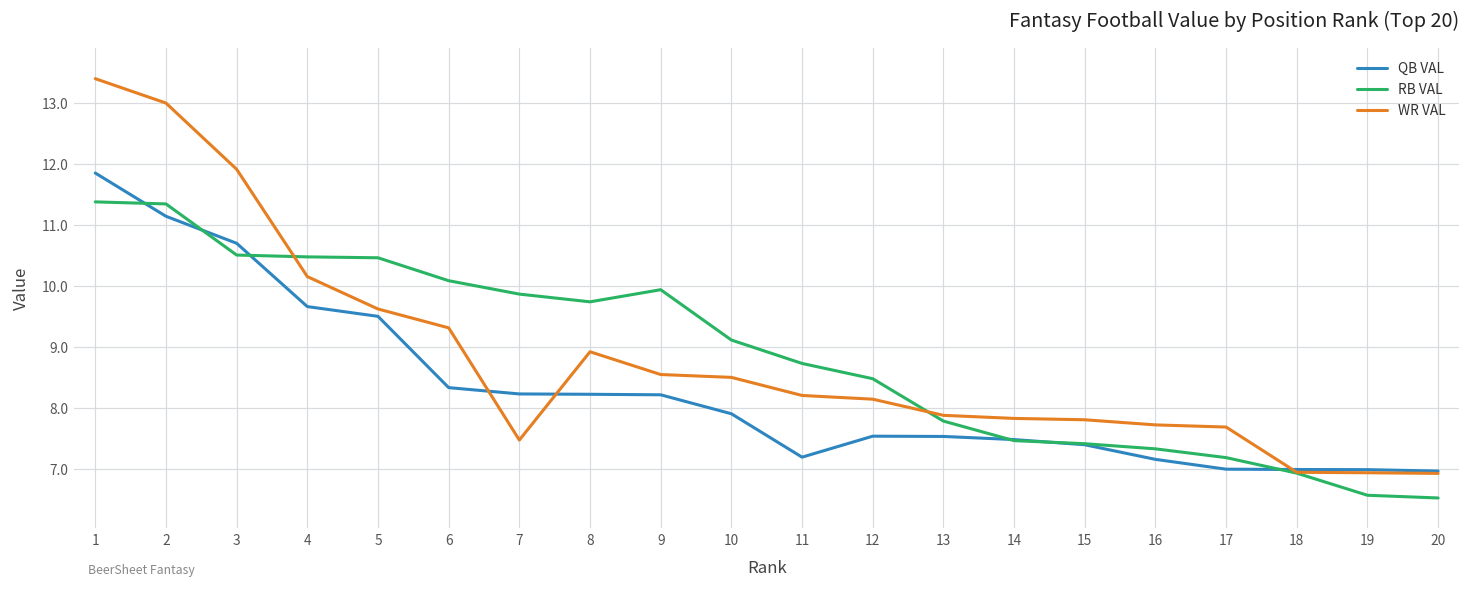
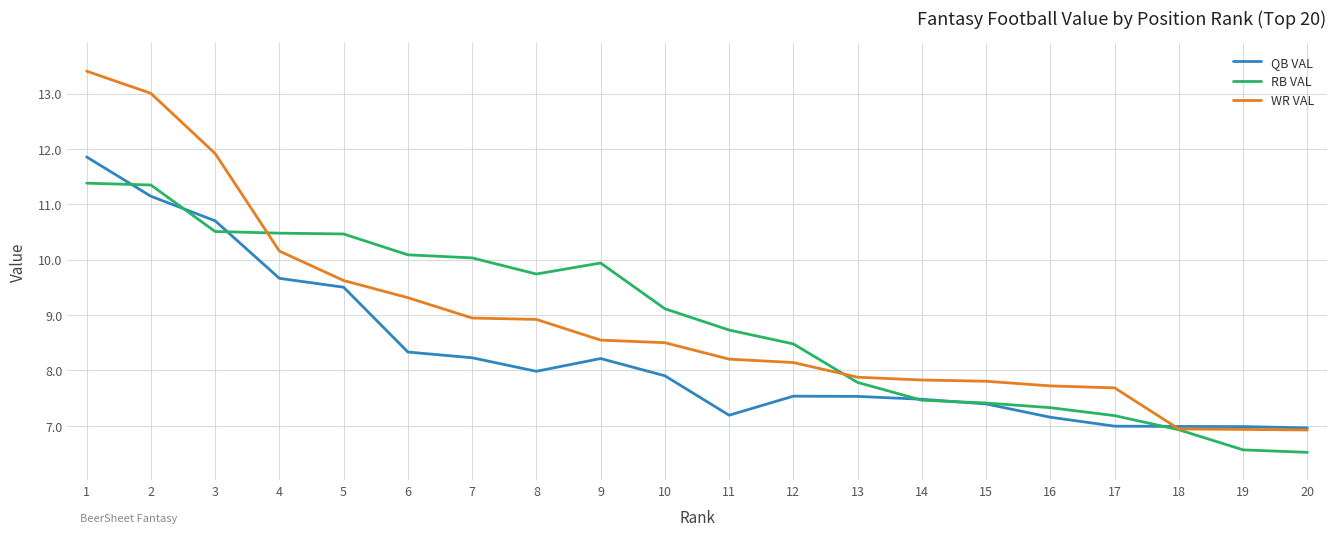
  {
    "QB VAL": {
      "1": 11.9,
      "2": 11.1,
      "3": 10.7,
      "4": 9.7,
      "5": 9.5,
      "6": 8.3,
      "7": 8.2,
-     "8": 8.2,
+     "8": 8.0,
      "9": 8.2,
      "10": 7.9,
      "11": 7.2,
      "12": 7.5,
      "13": 7.5,
      "16": 7.2,
      "17": 7.0,
      "18": 7.0,
      "19": 7.0
    },
    "RB VAL": {
      "1": 11.4,
      "2": 11.3,
      "3": 10.5,
      "4": 10.5,
      "5": 10.5,
      "6": 10.1,
-     "7": 9.9,
+     "7": 10.0,
      "8": 9.7,
      "9": 9.9,
      "10": 9.1,
      "11": 8.7,
      "12": 8.5,
      "13": 7.8,
      "16": 7.3,
      "17": 7.2,
      "19": 6.6,
      "20": 6.5
    },
    "WR VAL": {
      "1": 13.4,
      "2": 13.0,
      "3": 11.9,
      "4": 10.2,
      "5": 9.6,
      "6": 9.3,
-     "7": 7.5,
+     "7": 8.9,
      "8": 8.9,
      "9": 8.5,
      "10": 8.5,
      "11": 8.2,
      "12": 8.1,
      "13": 7.9,
      "14": 7.8,
      "15": 7.8,
      "16": 7.7,
      "17": 7.7,
      "19": 6.9
    }
  }
